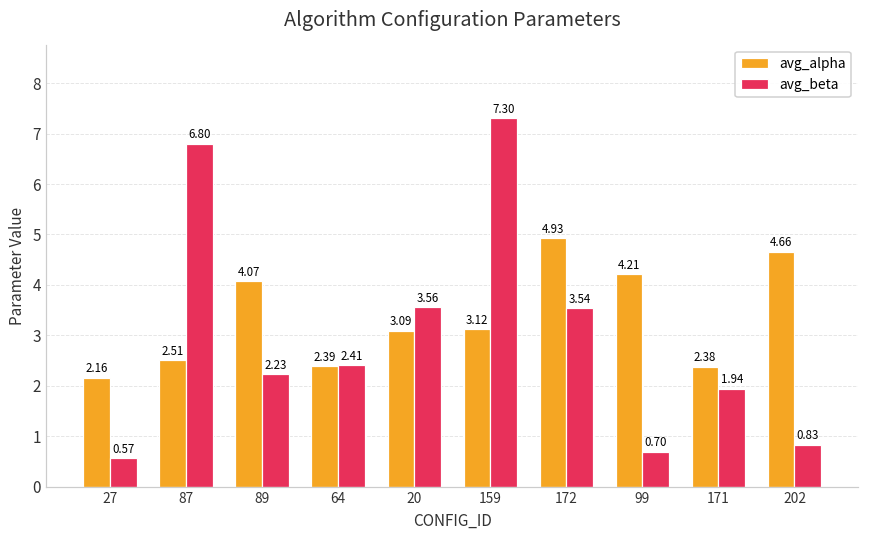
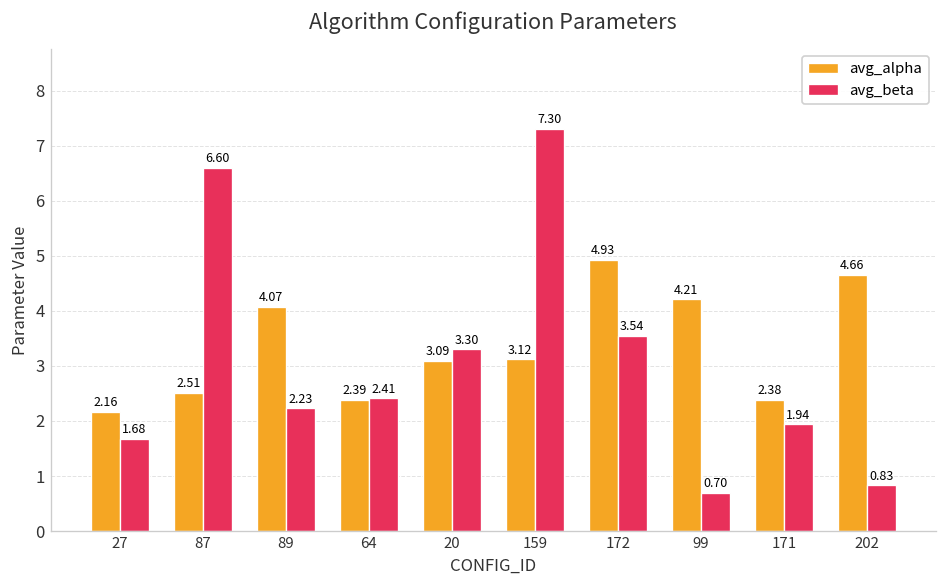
  {
    "avg_alpha": {
      "27": 2.16,
      "87": 2.51,
      "89": 4.07,
      "64": 2.39,
      "20": 3.09,
      "159": 3.12,
      "172": 4.93,
      "99": 4.21,
      "171": 2.38,
      "202": 4.66
    },
    "avg_beta": {
-     "27": 0.57,
-     "87": 6.80,
+     "27": 1.68,
+     "87": 6.60,
      "89": 2.23,
      "64": 2.41,
-     "20": 3.56,
+     "20": 3.30,
      "159": 7.30,
      "172": 3.54,
      "99": 0.70,
      "171": 1.94,
      "202": 0.83
    }
  }
